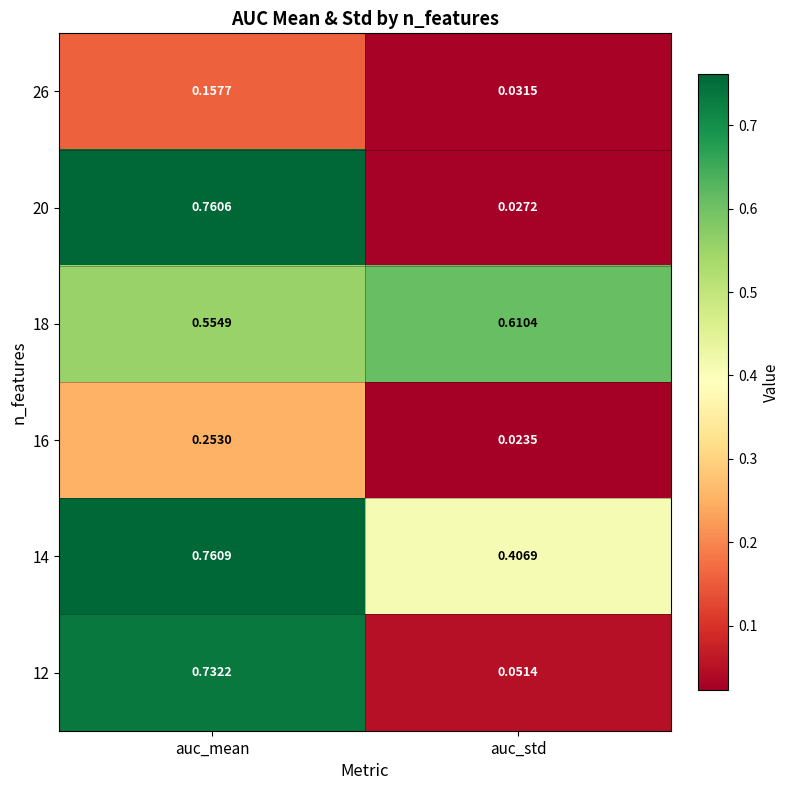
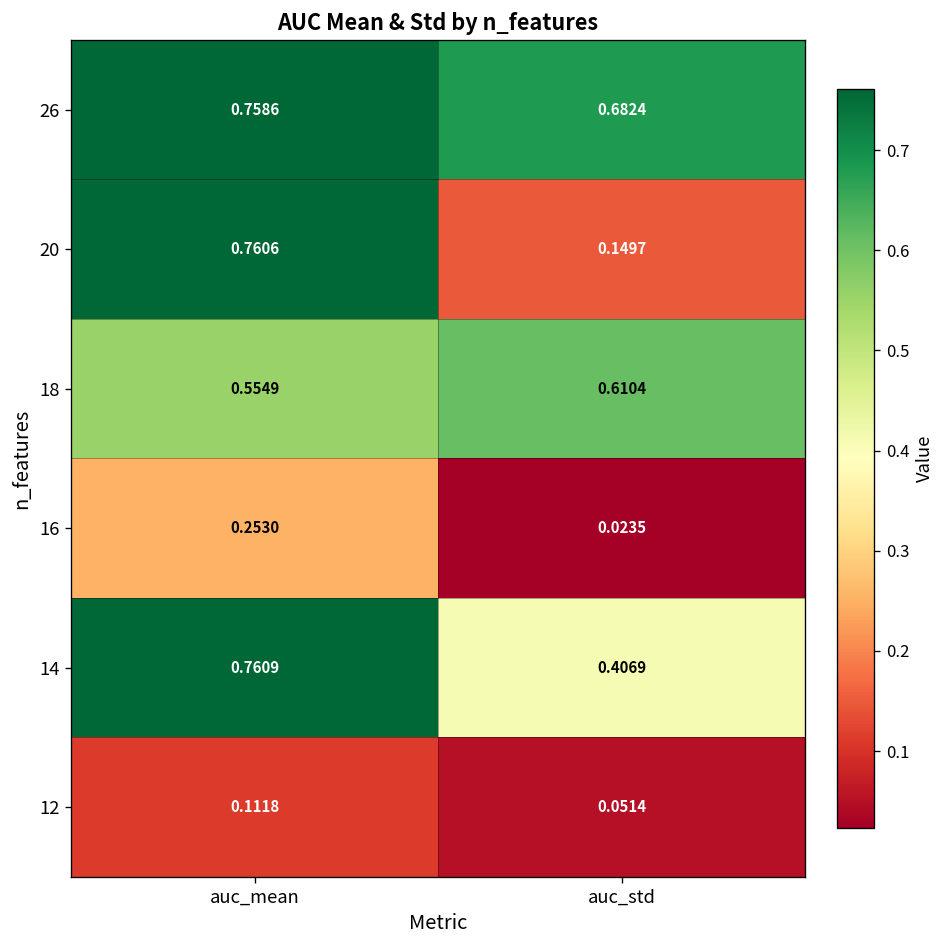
  {
    "26": {
-     "auc_mean": 0.1577,
-     "auc_std": 0.0315
+     "auc_mean": 0.7586,
+     "auc_std": 0.6824
    },
    "20": {
      "auc_mean": 0.7606,
-     "auc_std": 0.0272
+     "auc_std": 0.1497
    },
    "18": {
      "auc_mean": 0.5549,
      "auc_std": 0.6104
    },
    "16": {
      "auc_mean": 0.2530,
      "auc_std": 0.0235
    },
    "14": {
      "auc_mean": 0.7609,
      "auc_std": 0.4069
    },
    "12": {
-     "auc_mean": 0.7322,
+     "auc_mean": 0.1118,
      "auc_std": 0.0514
    }
  }
